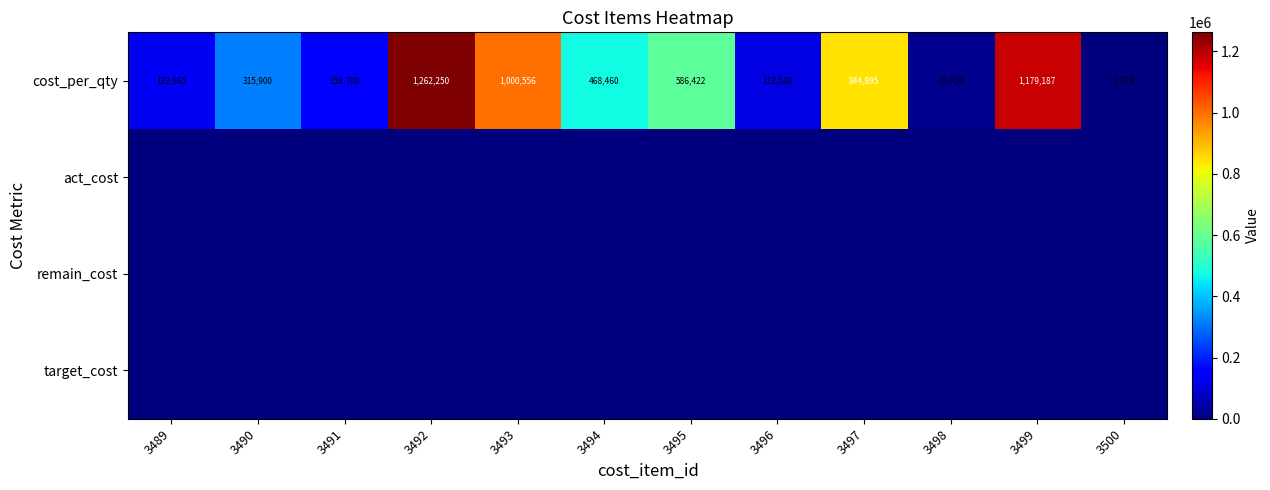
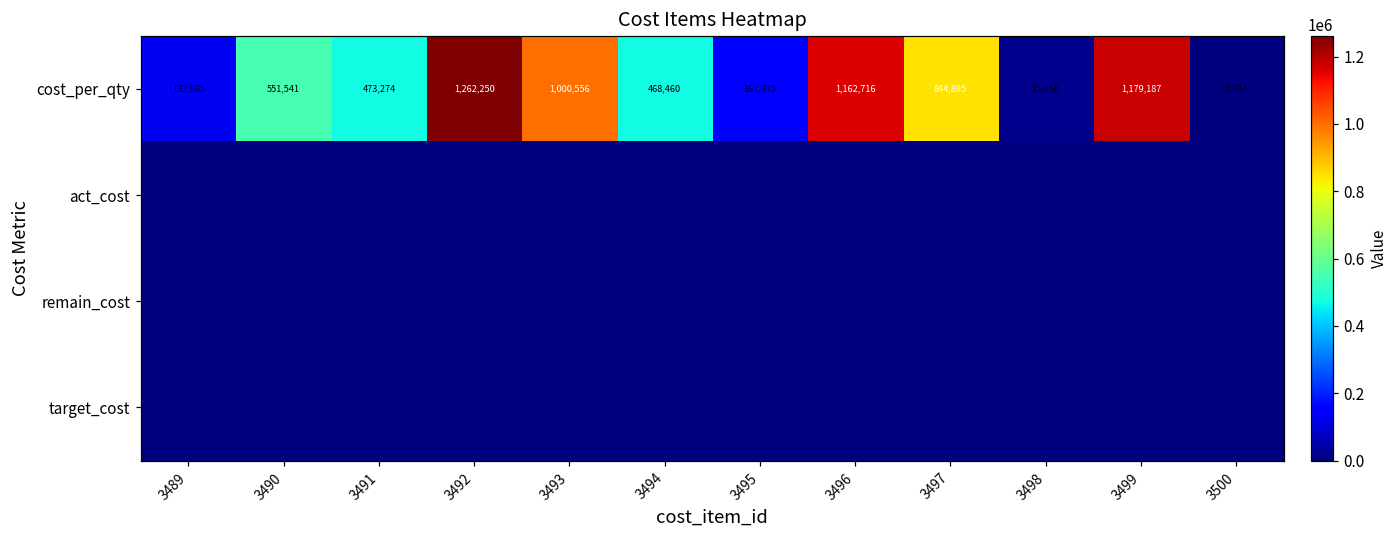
  {
    "cost_per_qty": {
      "3489": "132,965",
-     "3490": "315,900",
-     "3491": "158,700",
+     "3490": "551,541",
+     "3491": "473,274",
      "3492": "1,262,250",
      "3493": "1,000,556",
      "3494": "468,460",
-     "3495": "586,422",
-     "3496": "112,520",
+     "3495": "161,975",
+     "3496": "1,162,716",
      "3497": "844,895",
      "3498": "15,750",
      "3499": "1,179,187",
      "3500": "2,724"
    }
  }
